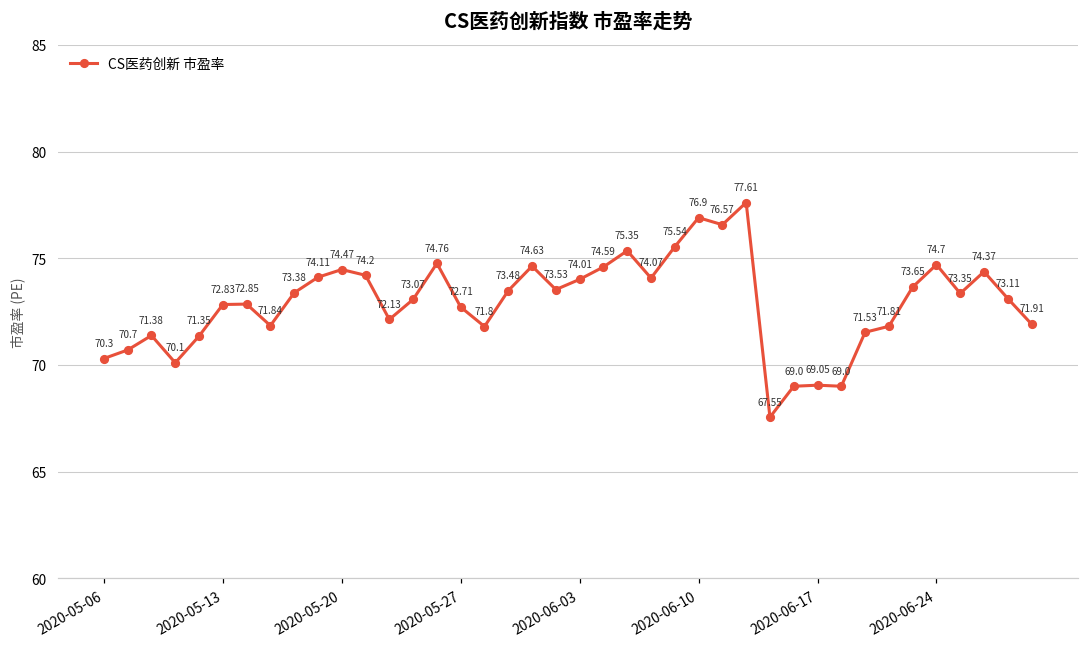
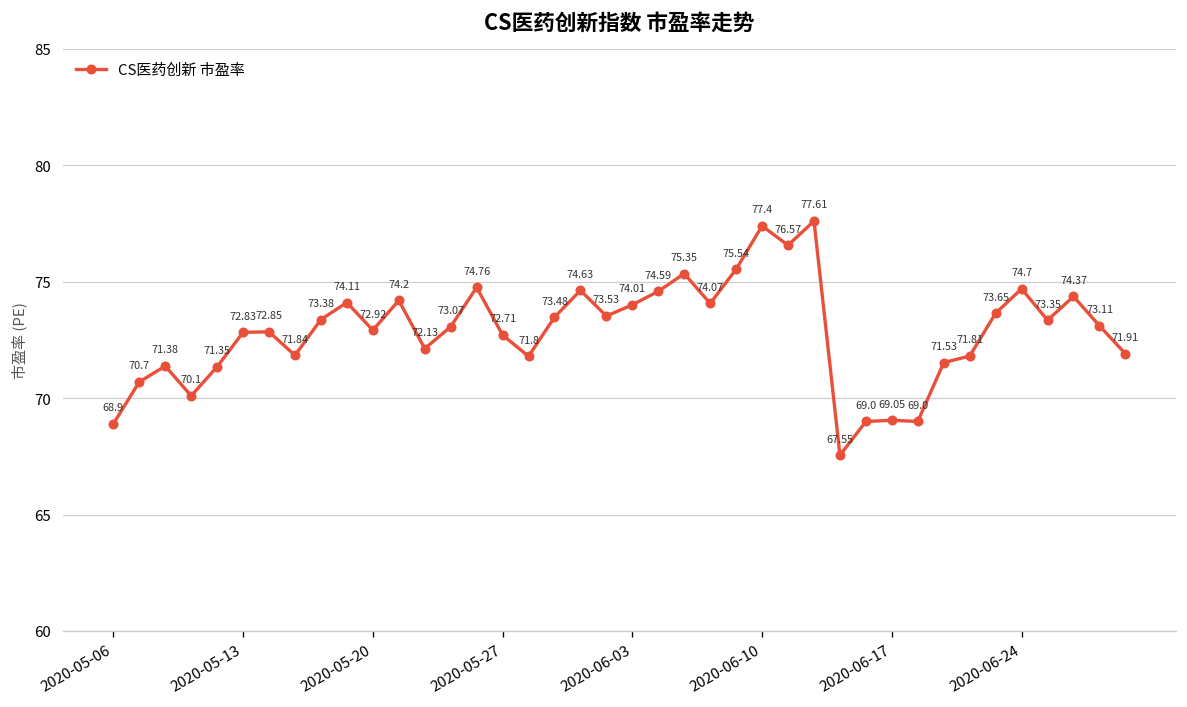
  {
-   "2020-05-06": 70.3,
+   "2020-05-06": 68.9,
    "2020-05-13": 72.83,
-   "2020-05-20": 74.47,
+   "2020-05-20": 72.92,
    "2020-05-27": 72.71,
    "2020-06-03": 74.01,
-   "2020-06-10": 76.9,
+   "2020-06-10": 77.4,
    "2020-06-17": 69.05,
    "2020-06-24": 74.7
  }
